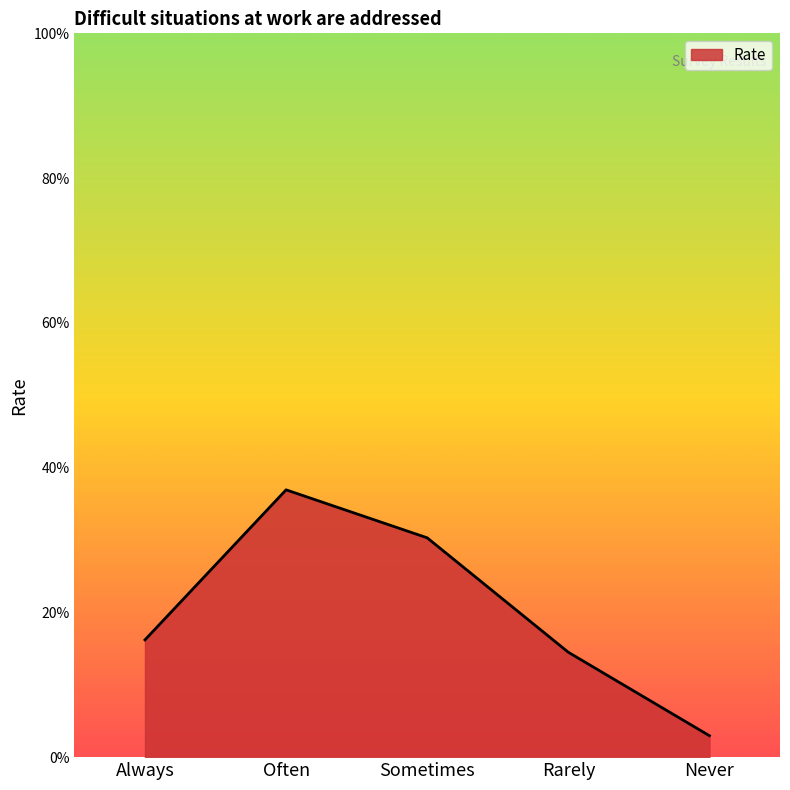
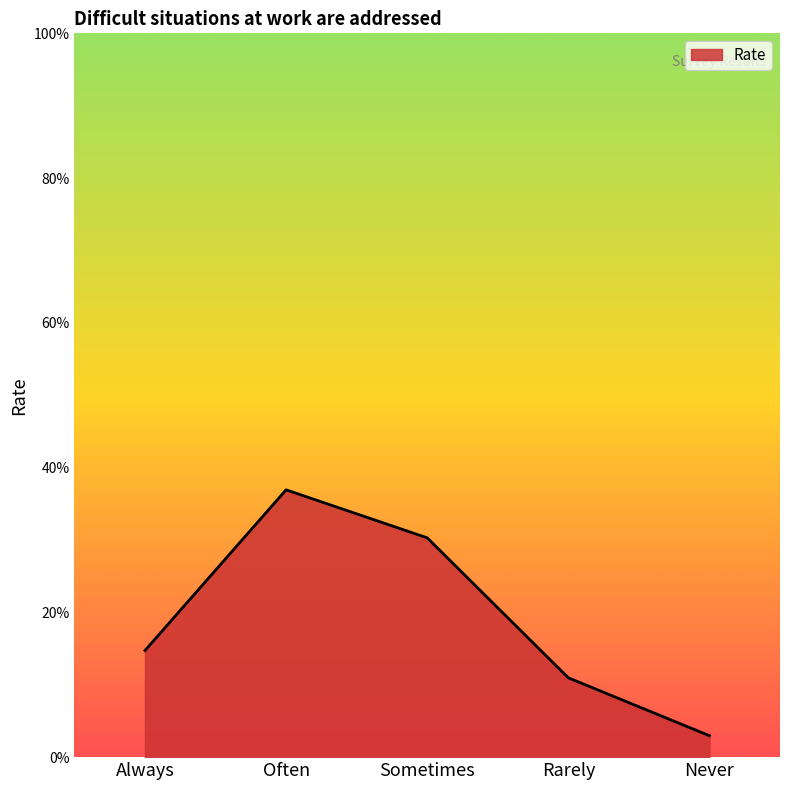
  {
-   "Always": "16%",
+   "Always": "15%",
    "Often": "37%",
    "Sometimes": "30%",
-   "Rarely": "14%",
+   "Rarely": "11%",
    "Never": "3%"
  }
